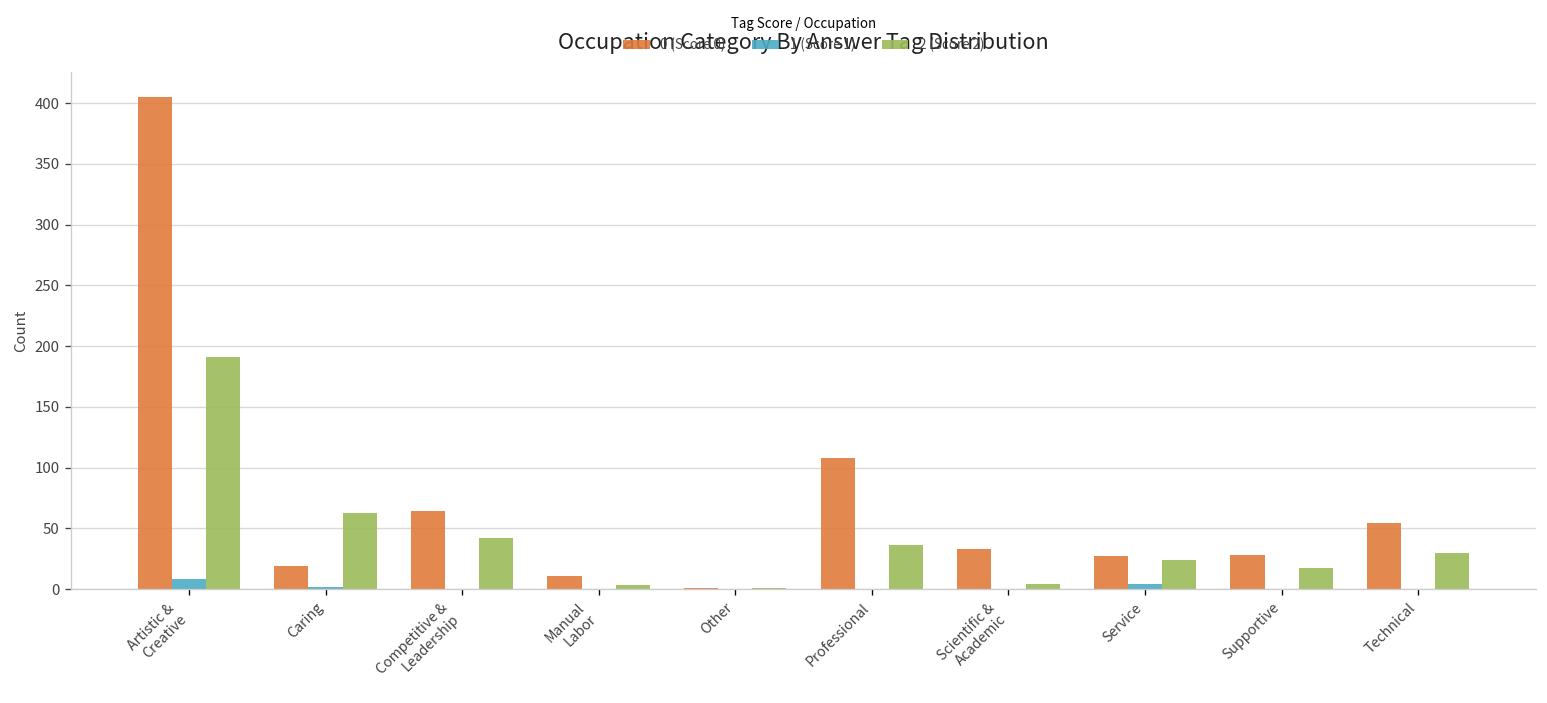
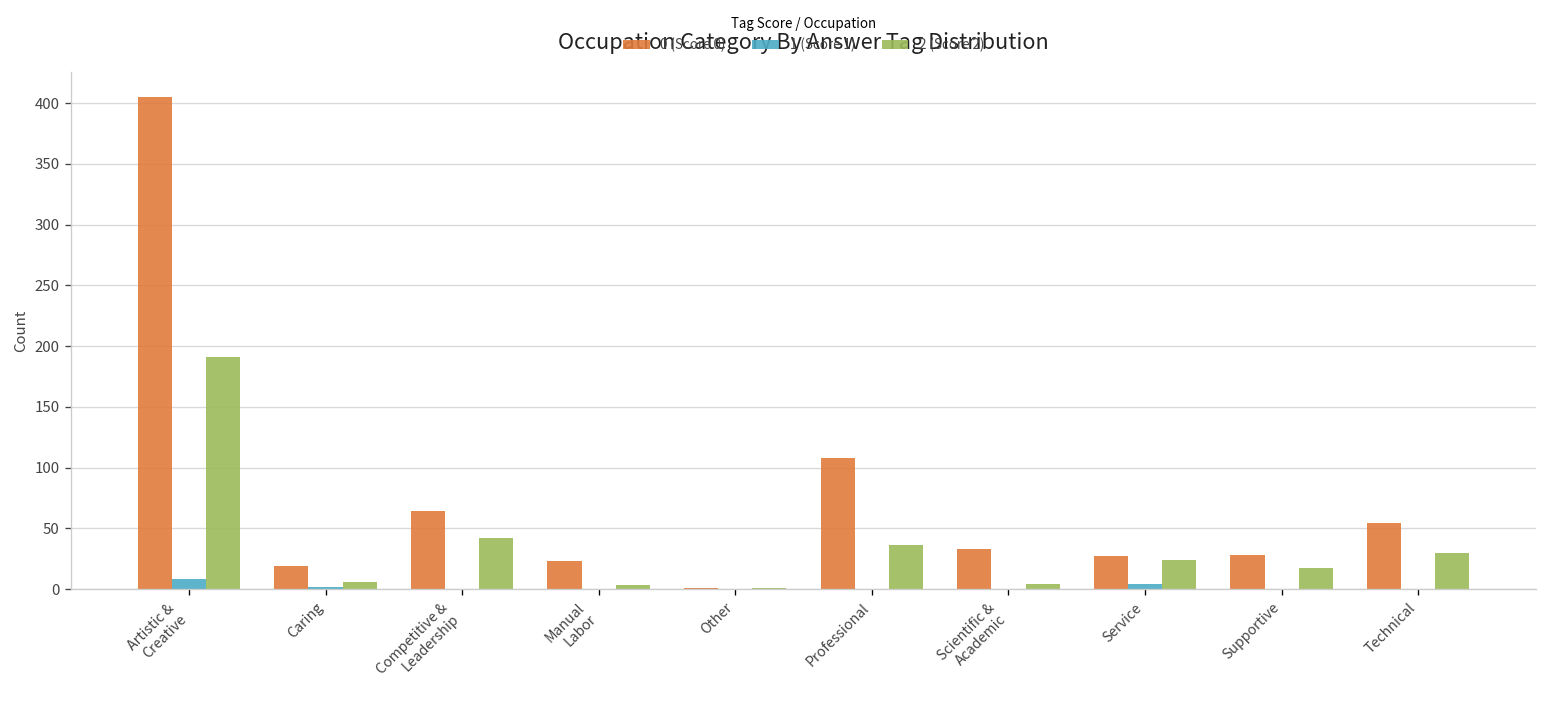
  {
    "0 (Score 0)": {
      "Artistic & Creative": 405,
      "Caring": 19,
      "Competitive & Leadership": 64,
-     "Manual Labor": 11,
+     "Manual Labor": 23,
      "Professional": 108,
      "Scientific & Academic": 33,
      "Service": 27,
      "Supportive": 28,
      "Technical": 54
    },
    "1 (Score 1)": {
      "Artistic & Creative": 8,
      "Competitive & Leadership": 0,
      "Manual Labor": 0,
      "Other": 0,
      "Professional": 0,
      "Scientific & Academic": 0,
      "Service": 4,
      "Supportive": 0,
      "Technical": 0
    },
    "2 (Score 2)": {
      "Artistic & Creative": 191,
-     "Caring": 63,
+     "Caring": 6,
      "Competitive & Leadership": 42,
      "Manual Labor": 3,
      "Professional": 36,
      "Scientific & Academic": 4,
      "Service": 24,
      "Supportive": 17,
      "Technical": 30
    }
  }
